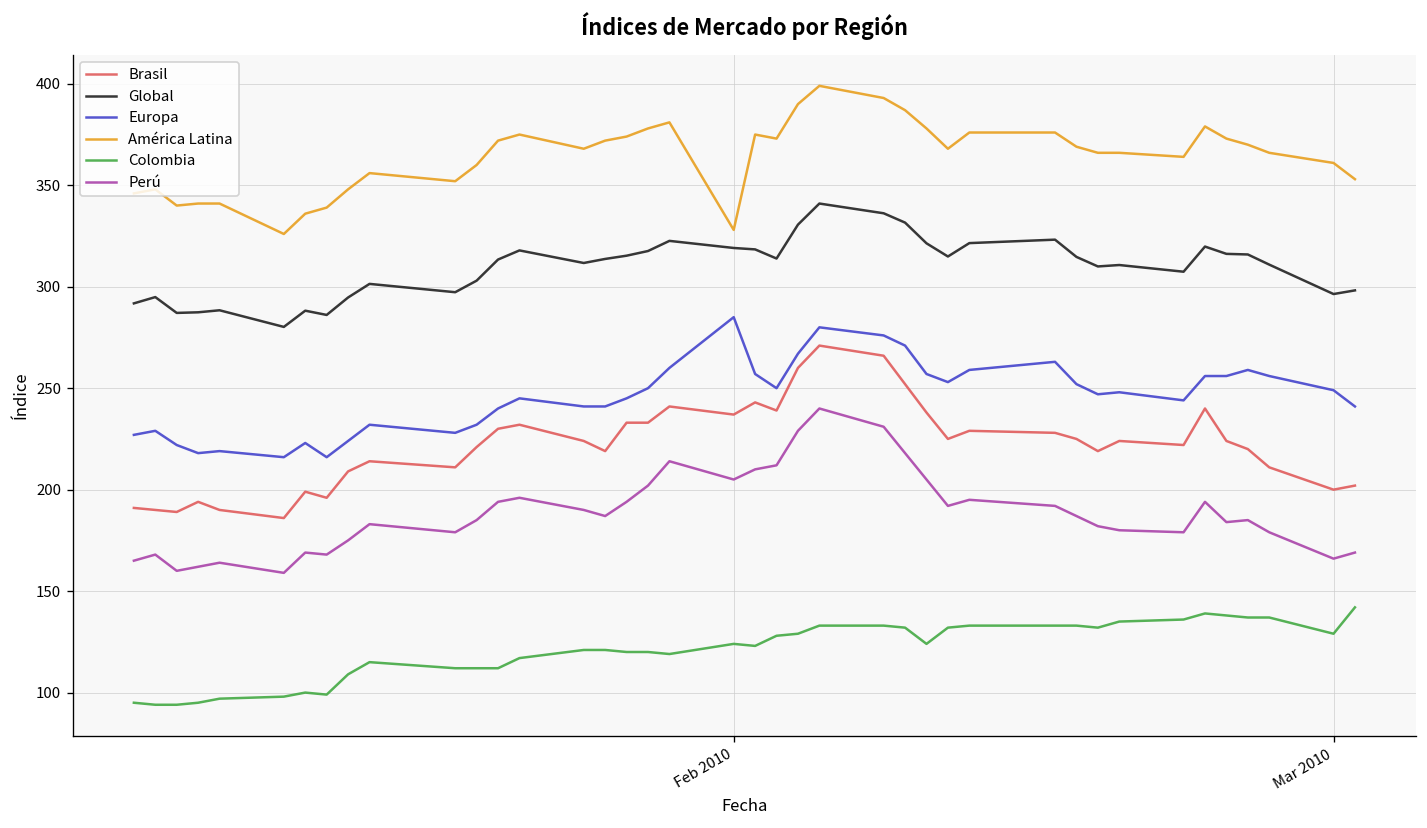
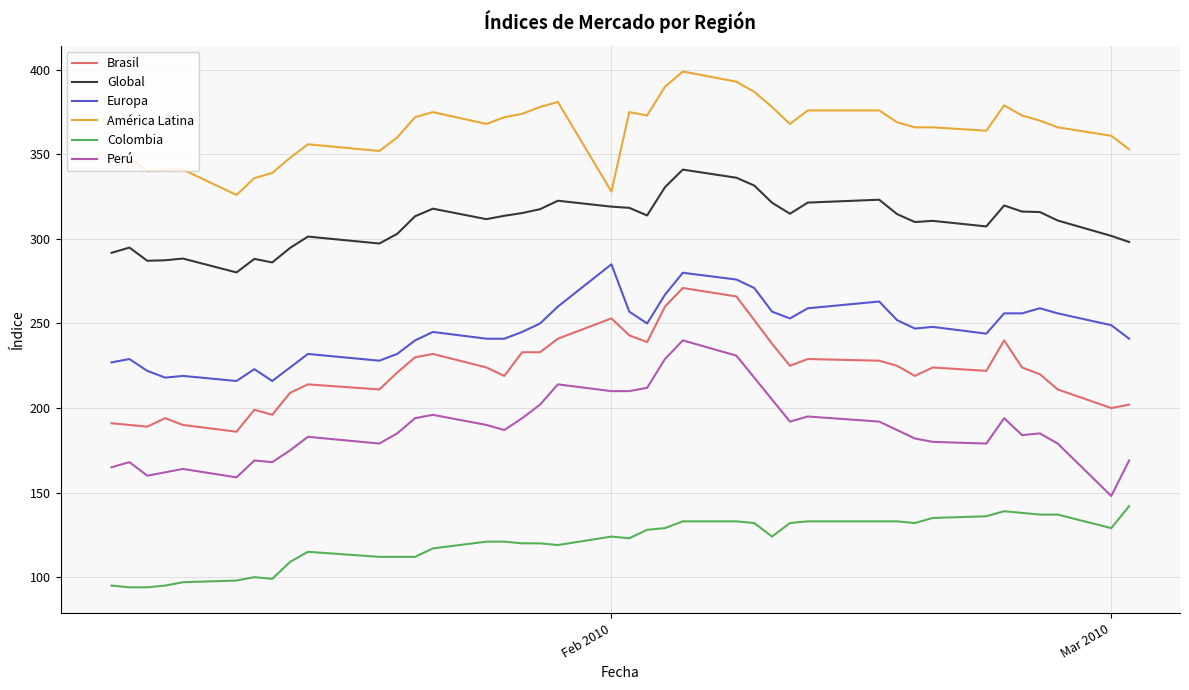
  {
    "Brasil": {
-     "Feb 2010": 237,
+     "Feb 2010": 253,
      "Mar 2010": 200
    },
    "Global": {
      "Feb 2010": 319,
-     "Mar 2010": 296
+     "Mar 2010": 302
    },
    "Europa": {
      "Feb 2010": 285,
      "Mar 2010": 249
    },
    "América Latina": {
      "Feb 2010": 328,
      "Mar 2010": 361
    },
    "Colombia": {
      "Feb 2010": 124,
      "Mar 2010": 129
    },
    "Perú": {
-     "Feb 2010": 205,
-     "Mar 2010": 166
+     "Feb 2010": 210,
+     "Mar 2010": 148
    }
  }
